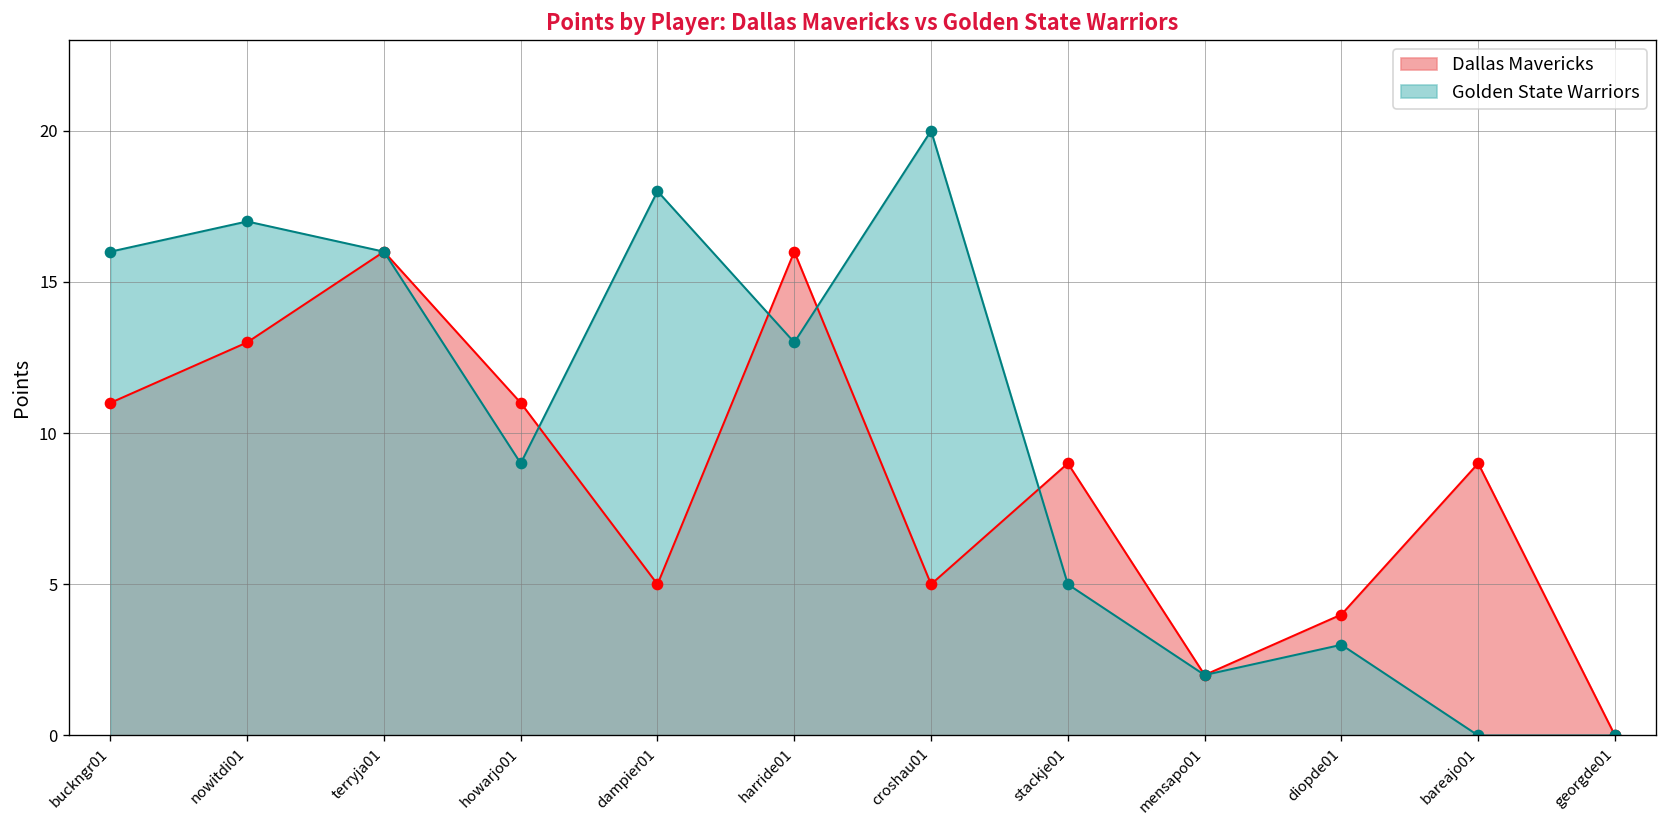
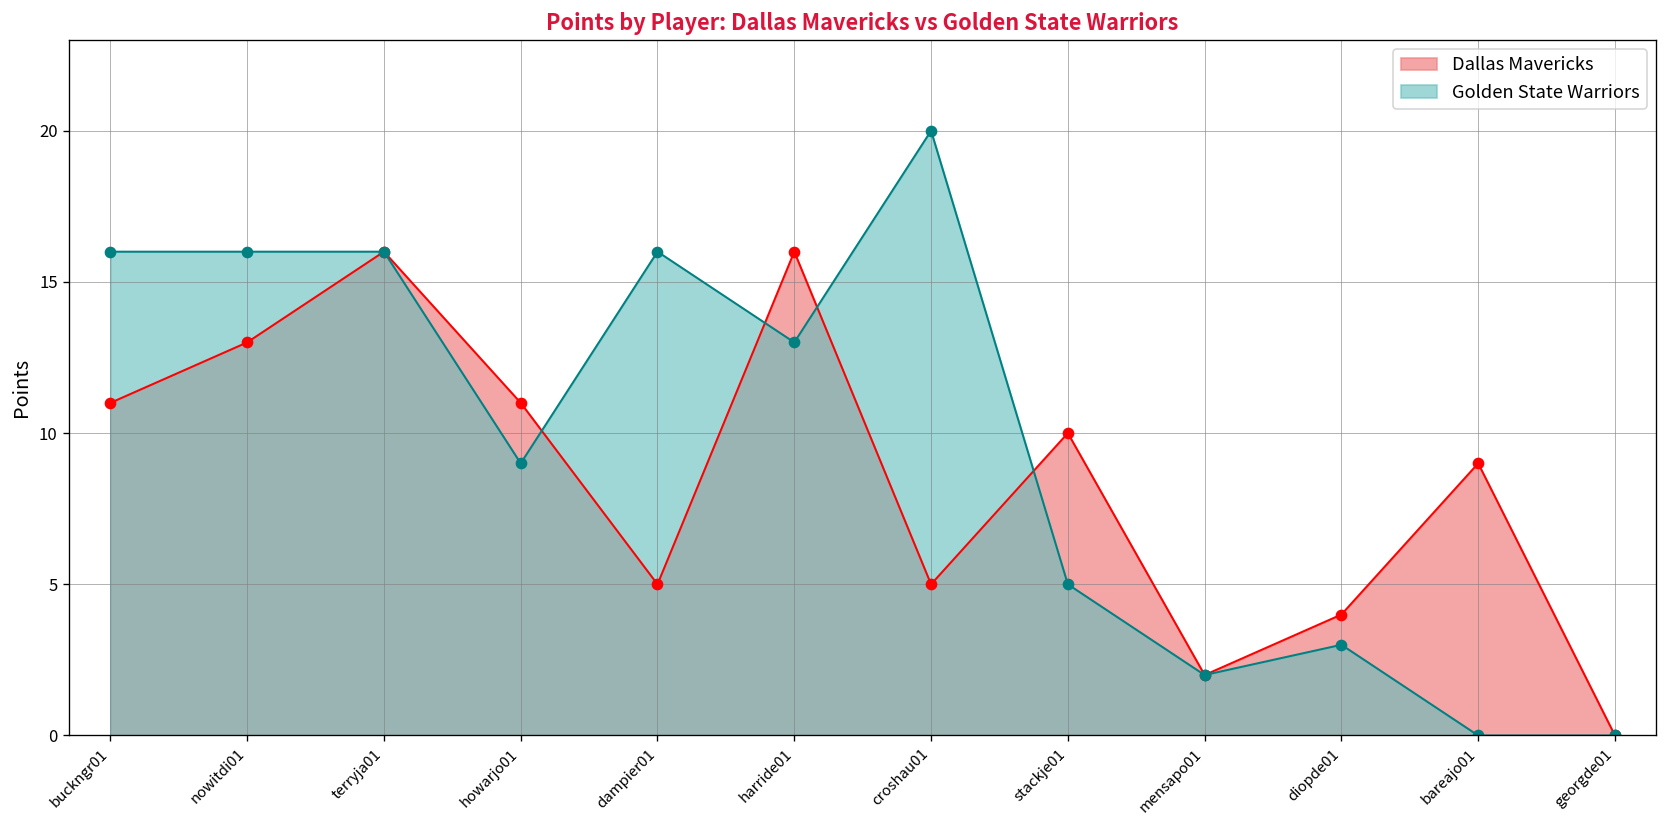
  {
    "Dallas Mavericks": {
      "buckngr01": 11,
      "nowitdi01": 13,
      "howarjo01": 11,
      "dampier01": 5,
      "harride01": 16,
      "croshau01": 5,
-     "stackje01": 9,
+     "stackje01": 10,
      "diopde01": 4,
      "bareajo01": 9
    },
    "Golden State Warriors": {
      "buckngr01": 16,
-     "nowitdi01": 17,
+     "nowitdi01": 16,
      "howarjo01": 9,
-     "dampier01": 18,
+     "dampier01": 16,
      "harride01": 13,
      "croshau01": 20,
      "stackje01": 5,
      "diopde01": 3,
      "bareajo01": 0
    }
  }
